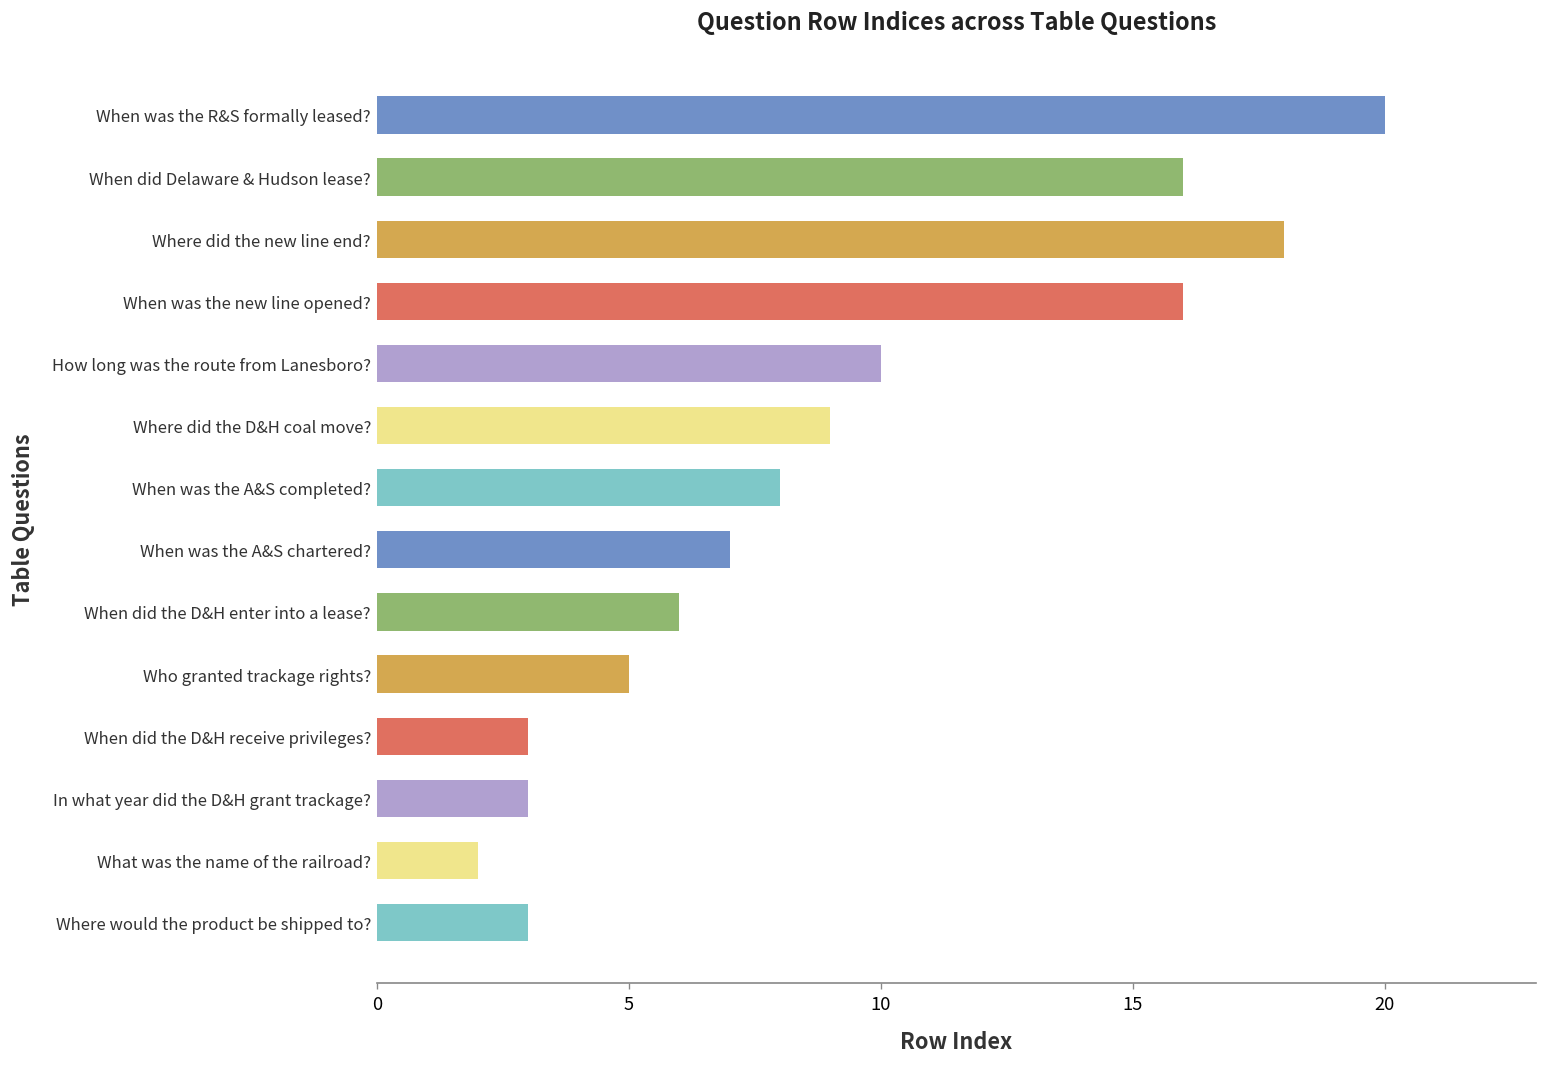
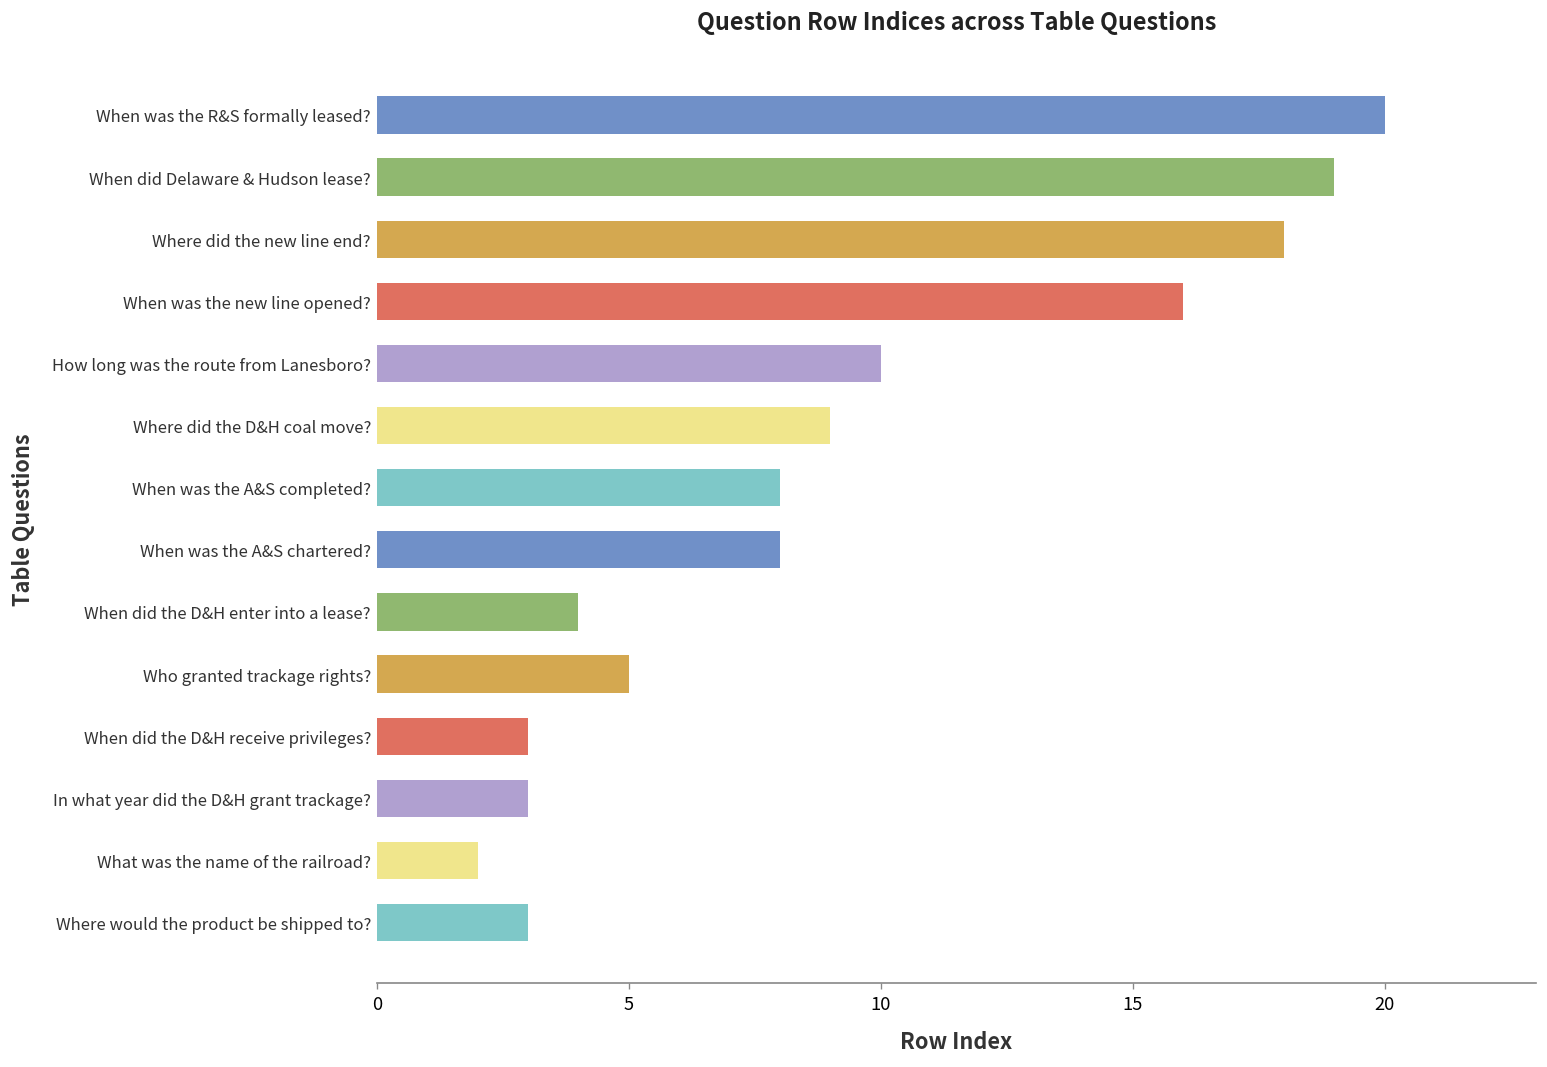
  {
    "When was the R&S formally leased?": 20,
-   "When did Delaware & Hudson lease?": 16,
+   "When did Delaware & Hudson lease?": 19,
    "Where did the new line end?": 18,
    "When was the new line opened?": 16,
    "How long was the route from Lanesboro?": 10,
    "Where did the D&H coal move?": 9,
    "When was the A&S completed?": 8,
-   "When was the A&S chartered?": 7,
-   "When did the D&H enter into a lease?": 6,
+   "When was the A&S chartered?": 8,
+   "When did the D&H enter into a lease?": 4,
    "Who granted trackage rights?": 5,
    "When did the D&H receive privileges?": 3,
    "In what year did the D&H grant trackage?": 3,
    "What was the name of the railroad?": 2,
    "Where would the product be shipped to?": 3
  }
